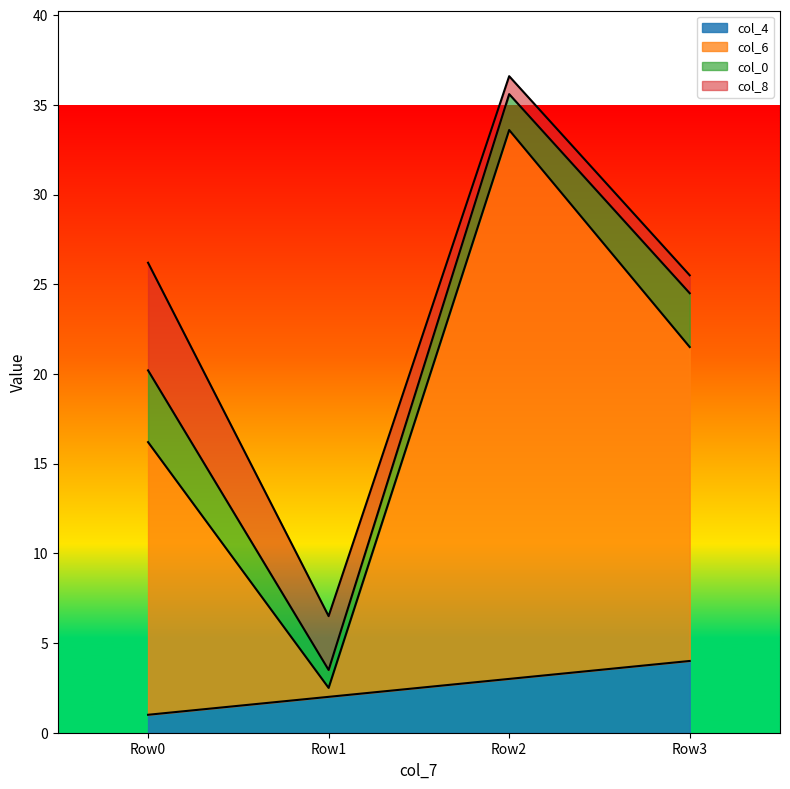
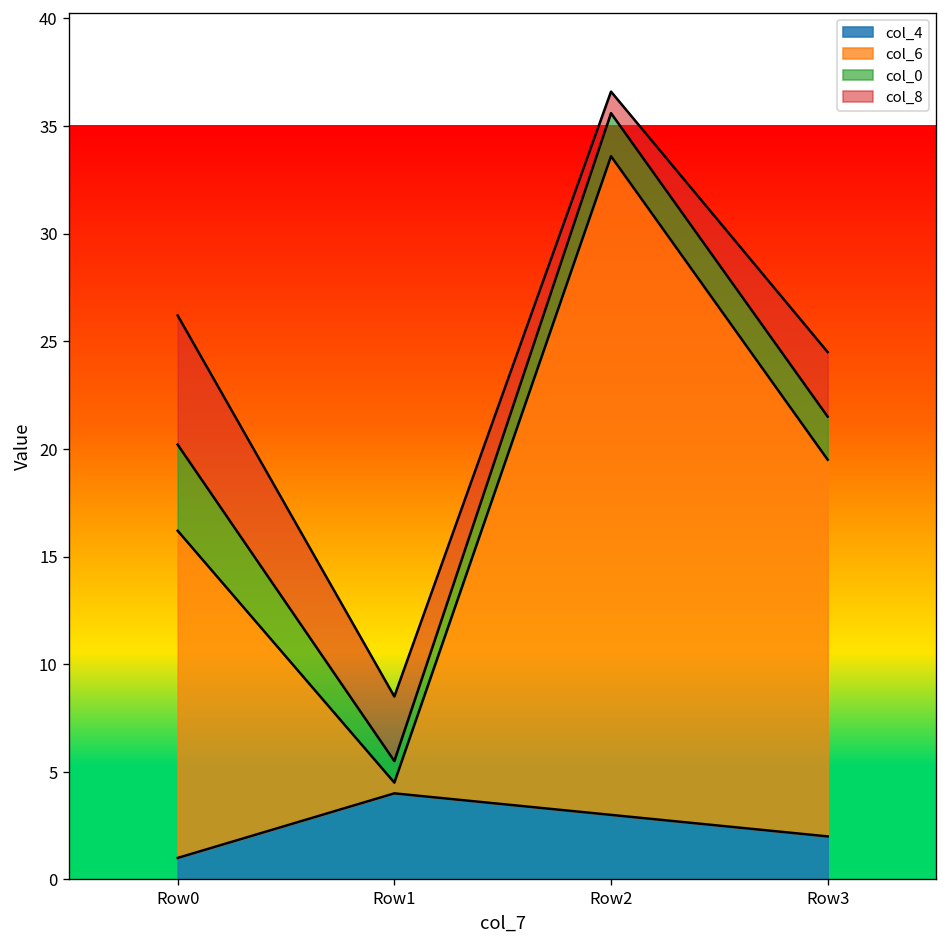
  {
    "col_4": {
      "Row0": 1,
-     "Row1": 2,
+     "Row1": 4,
      "Row2": 3,
-     "Row3": 4
+     "Row3": 2
    },
    "col_6": {
      "Row0": 15.2,
      "Row1": 0.5,
      "Row2": 30.6,
      "Row3": 17.5
    },
    "col_0": {
      "Row0": 4,
      "Row1": 1,
      "Row2": 2,
-     "Row3": 3
+     "Row3": 2
    },
    "col_8": {
      "Row0": 6,
      "Row1": 3,
      "Row2": 1,
-     "Row3": 1
+     "Row3": 3
    }
  }
